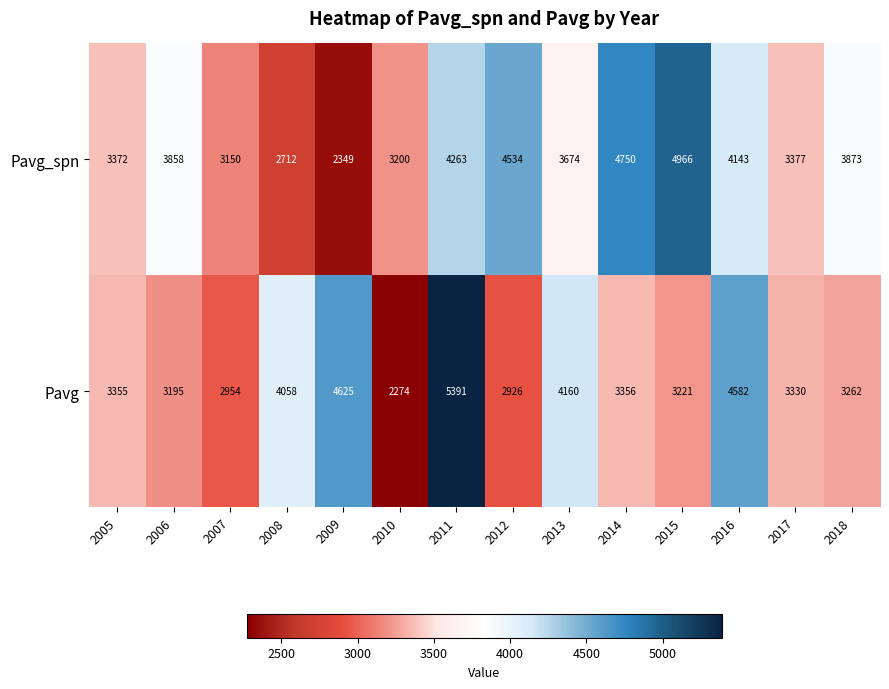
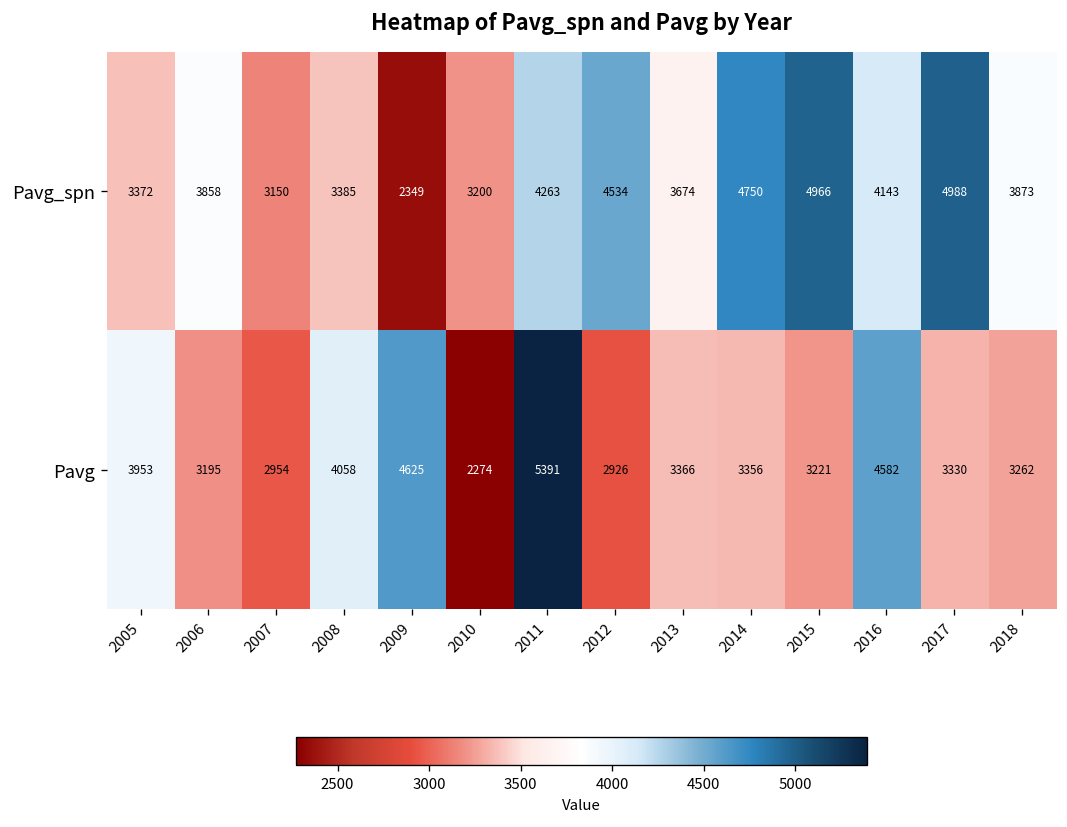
  {
    "Pavg_spn": {
      "2005": 3372,
      "2006": 3858,
      "2007": 3150,
-     "2008": 2712,
+     "2008": 3385,
      "2009": 2349,
      "2010": 3200,
      "2011": 4263,
      "2012": 4534,
      "2013": 3674,
      "2014": 4750,
      "2015": 4966,
      "2016": 4143,
-     "2017": 3377,
+     "2017": 4988,
      "2018": 3873
    },
    "Pavg": {
-     "2005": 3355,
+     "2005": 3953,
      "2006": 3195,
      "2007": 2954,
      "2008": 4058,
      "2009": 4625,
      "2010": 2274,
      "2011": 5391,
      "2012": 2926,
-     "2013": 4160,
+     "2013": 3366,
      "2014": 3356,
      "2015": 3221,
      "2016": 4582,
      "2017": 3330,
      "2018": 3262
    }
  }
